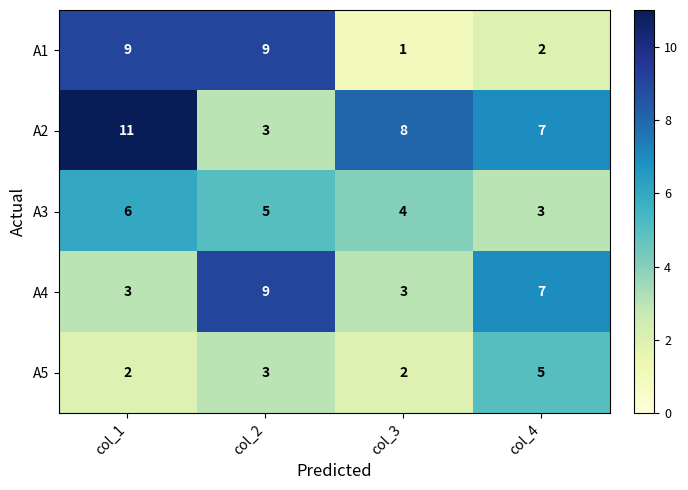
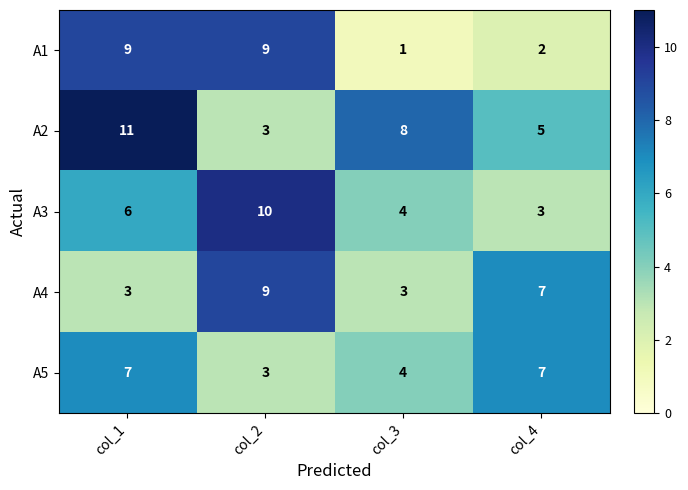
  {
    "A1": {
      "col_1": 9,
      "col_2": 9,
      "col_3": 1,
      "col_4": 2
    },
    "A2": {
      "col_1": 11,
      "col_2": 3,
      "col_3": 8,
-     "col_4": 7
+     "col_4": 5
    },
    "A3": {
      "col_1": 6,
-     "col_2": 5,
+     "col_2": 10,
      "col_3": 4,
      "col_4": 3
    },
    "A4": {
      "col_1": 3,
      "col_2": 9,
      "col_3": 3,
      "col_4": 7
    },
    "A5": {
-     "col_1": 2,
+     "col_1": 7,
      "col_2": 3,
-     "col_3": 2,
-     "col_4": 5
+     "col_3": 4,
+     "col_4": 7
    }
  }
